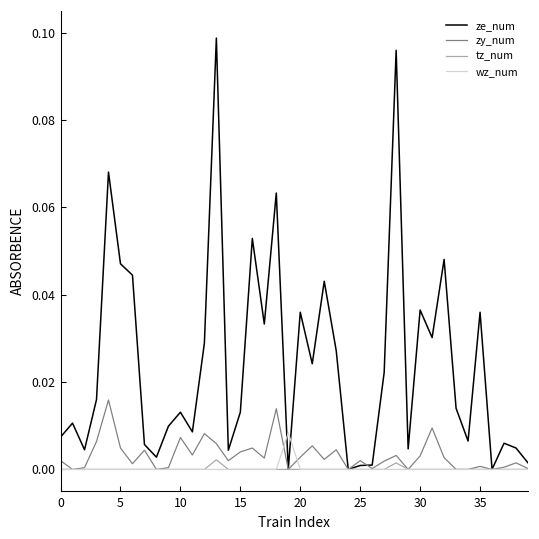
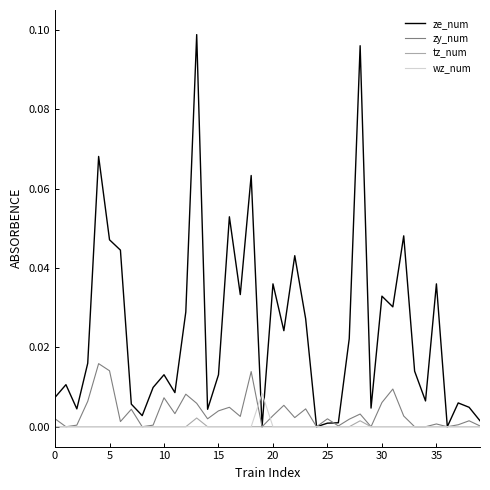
  {
    "ze_num": {
      "0": 0.007,
      "5": 0.047,
      "10": 0.013,
      "15": 0.013,
      "20": 0.036,
      "25": 0.001,
-     "30": 0.037,
+     "30": 0.033,
      "35": 0.036
    },
    "zy_num": {
      "0": 0.002,
-     "5": 0.005,
+     "5": 0.014,
      "10": 0.007,
      "15": 0.004,
      "20": 0.003,
      "25": 0.002,
-     "30": 0.003,
+     "30": 0.006,
      "35": 0.001
    }
  }
